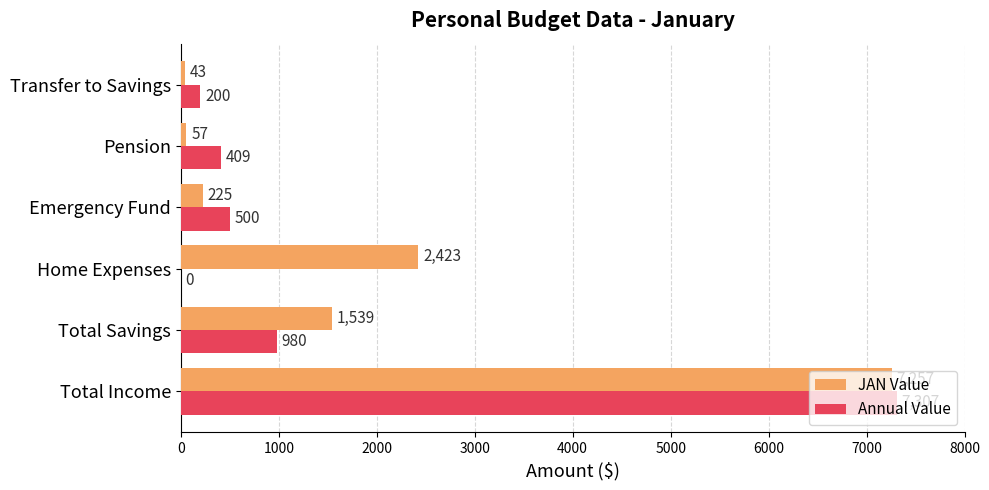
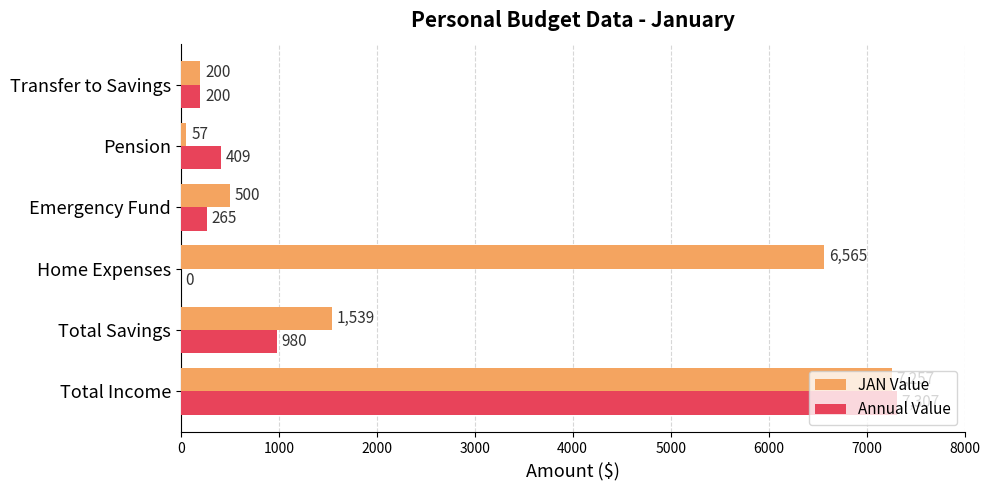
  {
    "JAN Value": {
-     "Transfer to Savings": "43",
+     "Transfer to Savings": "200",
      "Pension": "57",
-     "Emergency Fund": "225",
-     "Home Expenses": "2,423",
+     "Emergency Fund": "500",
+     "Home Expenses": "6,565",
      "Total Savings": "1,539"
    },
    "Annual Value": {
      "Transfer to Savings": "200",
      "Pension": "409",
-     "Emergency Fund": "500",
+     "Emergency Fund": "265",
      "Home Expenses": "0",
      "Total Savings": "980"
    }
  }
